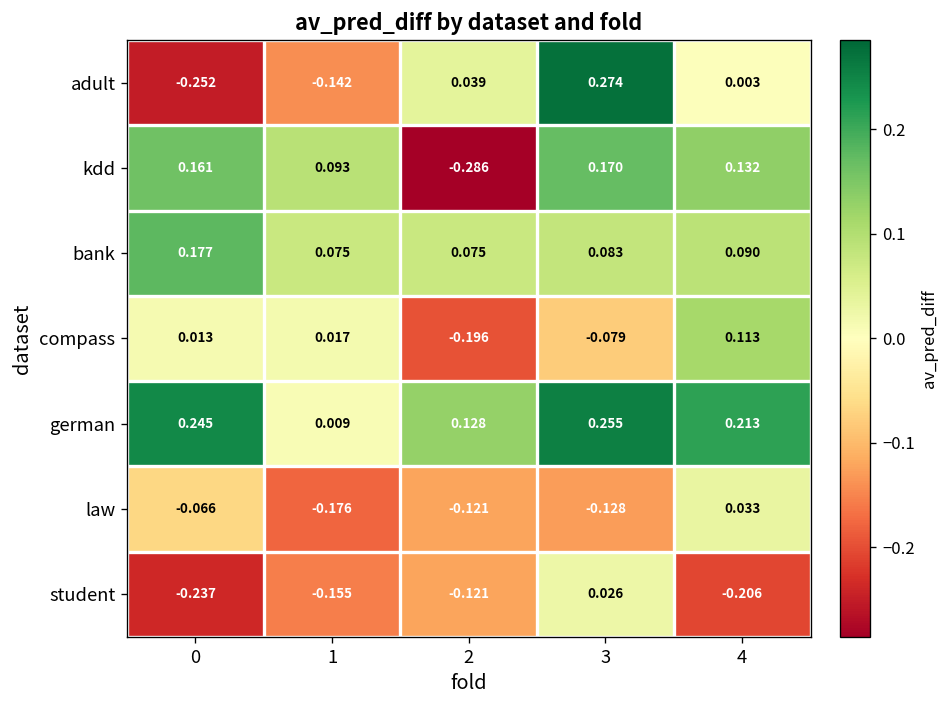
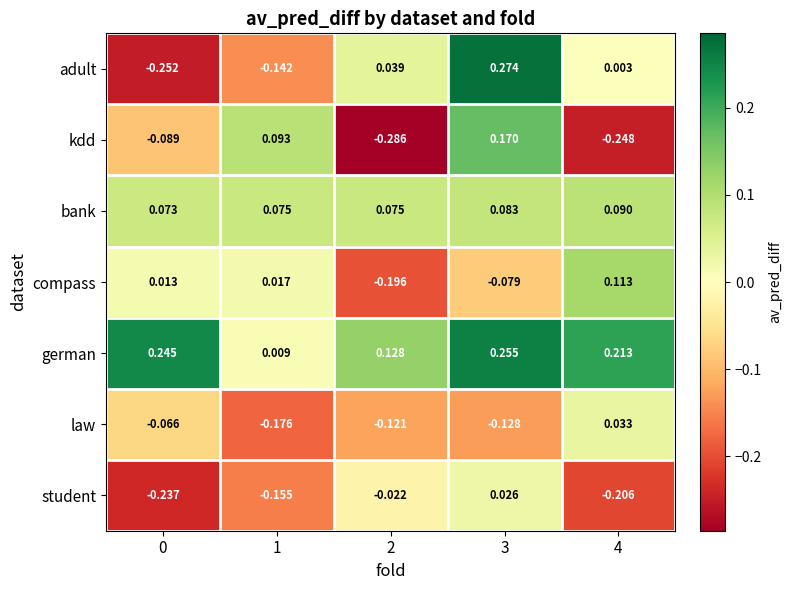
  {
    "adult": {
      "0": -0.252,
      "1": -0.142,
      "2": 0.039,
      "3": 0.274,
      "4": 0.003
    },
    "kdd": {
-     "0": 0.161,
+     "0": -0.089,
      "1": 0.093,
      "2": -0.286,
      "3": 0.170,
-     "4": 0.132
+     "4": -0.248
    },
    "bank": {
-     "0": 0.177,
+     "0": 0.073,
      "1": 0.075,
      "2": 0.075,
      "3": 0.083,
      "4": 0.090
    },
    "compass": {
      "0": 0.013,
      "1": 0.017,
      "2": -0.196,
      "3": -0.079,
      "4": 0.113
    },
    "german": {
      "0": 0.245,
      "1": 0.009,
      "2": 0.128,
      "3": 0.255,
      "4": 0.213
    },
    "law": {
      "0": -0.066,
      "1": -0.176,
      "2": -0.121,
      "3": -0.128,
      "4": 0.033
    },
    "student": {
      "0": -0.237,
      "1": -0.155,
-     "2": -0.121,
+     "2": -0.022,
      "3": 0.026,
      "4": -0.206
    }
  }
